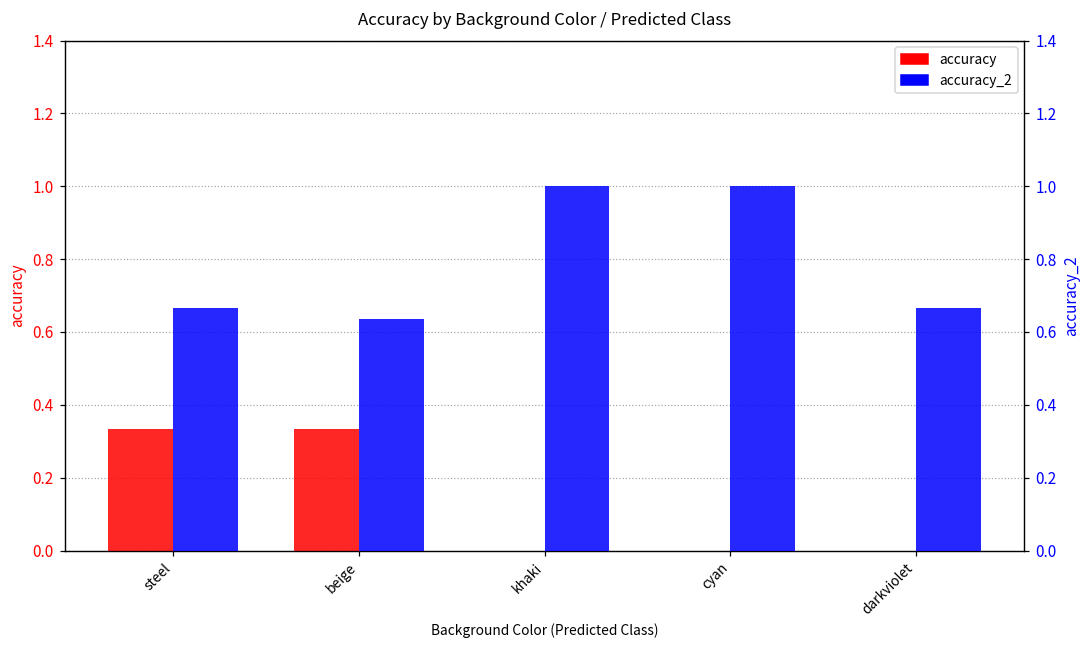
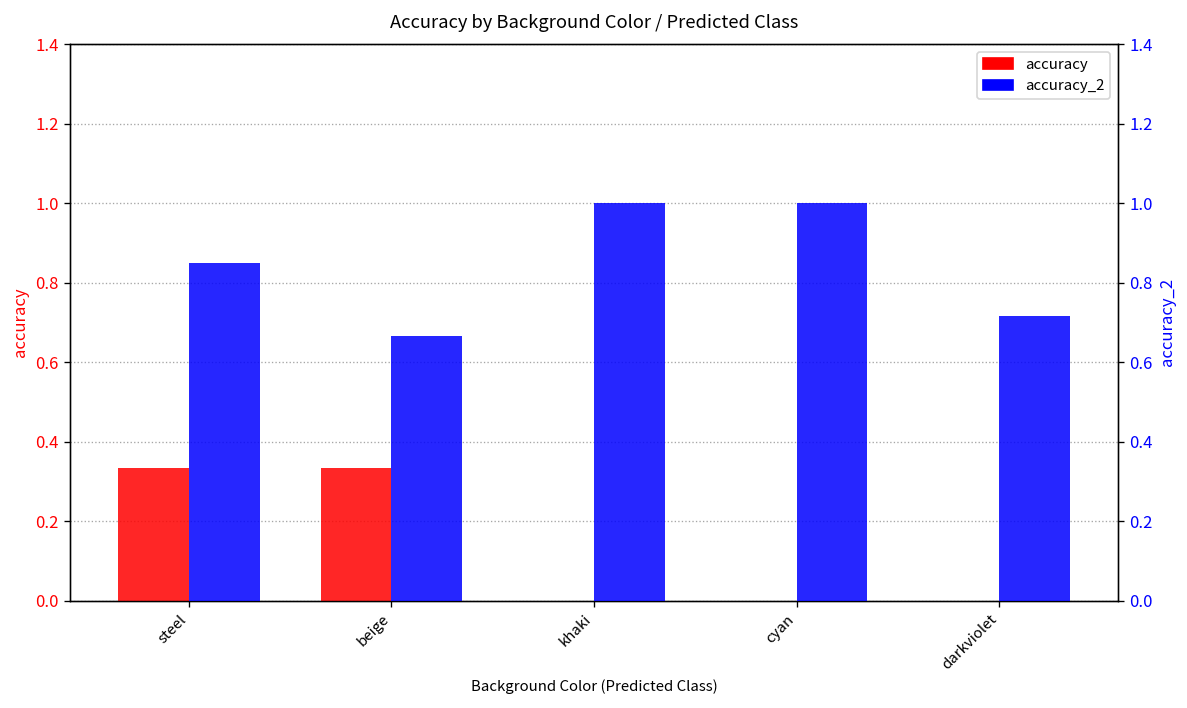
  {
    "accuracy": {
      "steel": 0.33,
      "beige": 0.33,
      "khaki": 0.00,
      "cyan": 0.00,
      "darkviolet": 0.00
    },
    "accuracy_2": {
-     "steel": 0.67,
-     "beige": 0.64,
+     "steel": 0.85,
+     "beige": 0.67,
      "khaki": 1.00,
      "cyan": 1.00,
-     "darkviolet": 0.67
+     "darkviolet": 0.72
    }
  }
